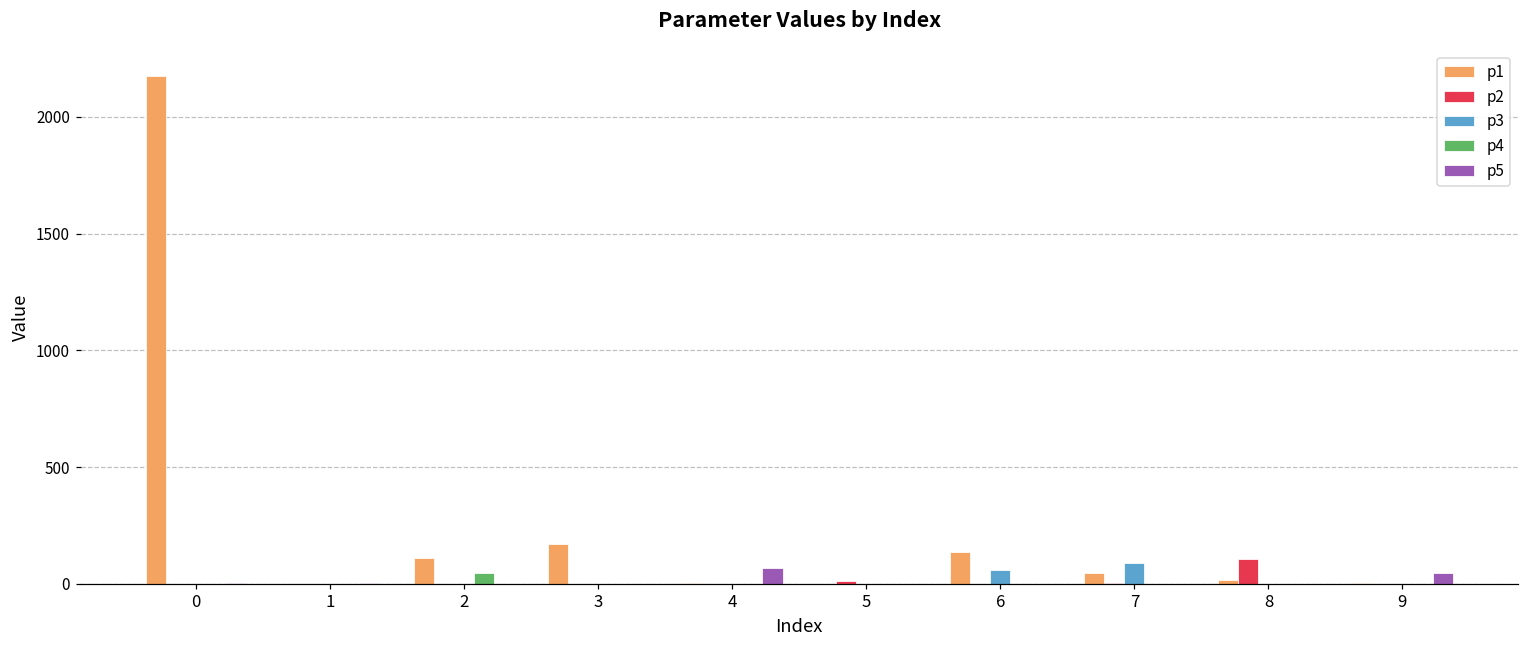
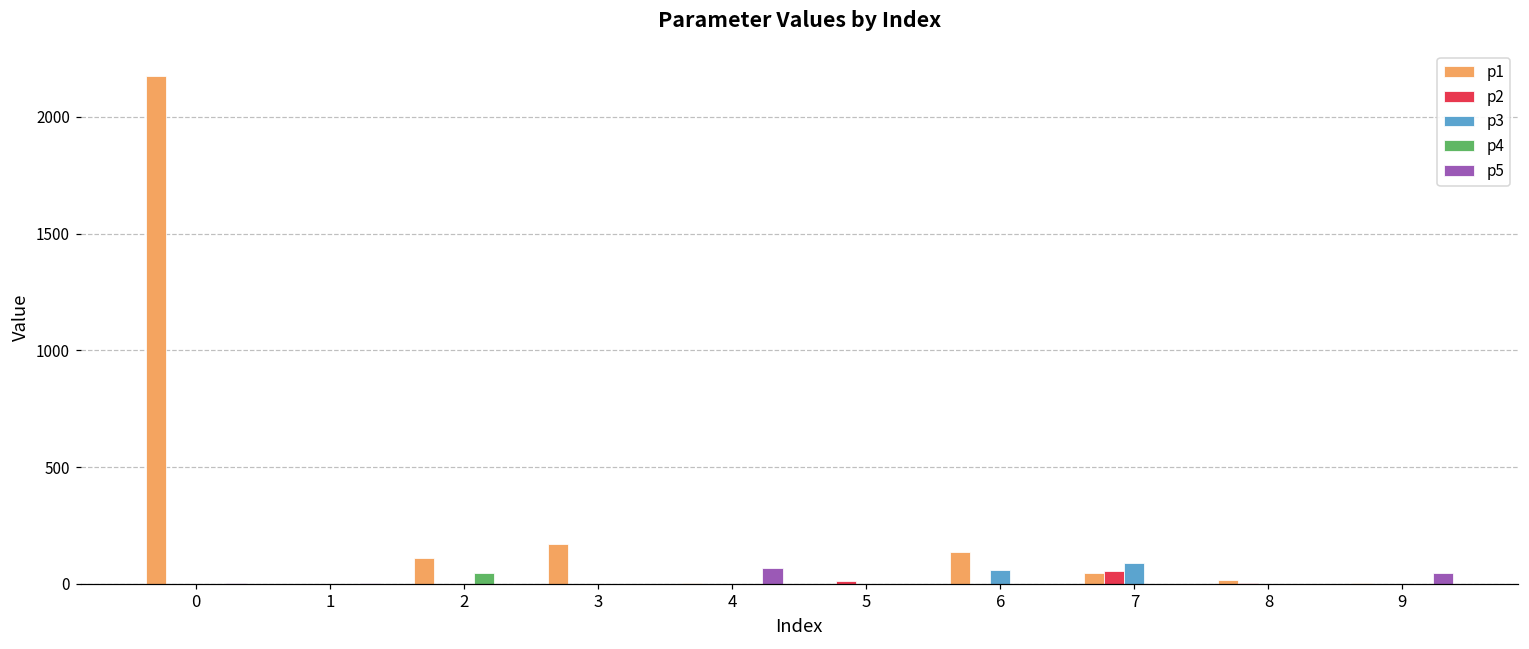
  {
    "p1": {
      "0": 2180,
      "2": 110,
      "3": 170,
      "6": 130,
      "7": 50,
      "8": 20
    },
    "p2": {
      "5": 10,
-     "7": 0,
-     "8": 110
+     "7": 50,
+     "8": 0
    },
    "p3": {
      "6": 60,
      "7": 90
    },
    "p4": {
      "2": 50
    },
    "p5": {
      "4": 70,
      "9": 50
    }
  }
